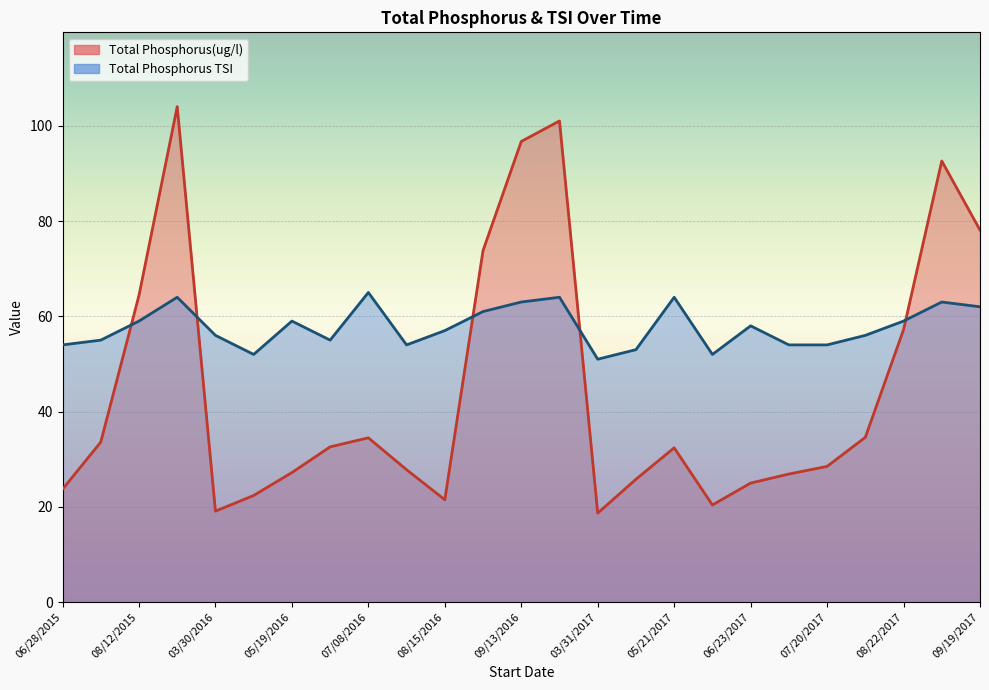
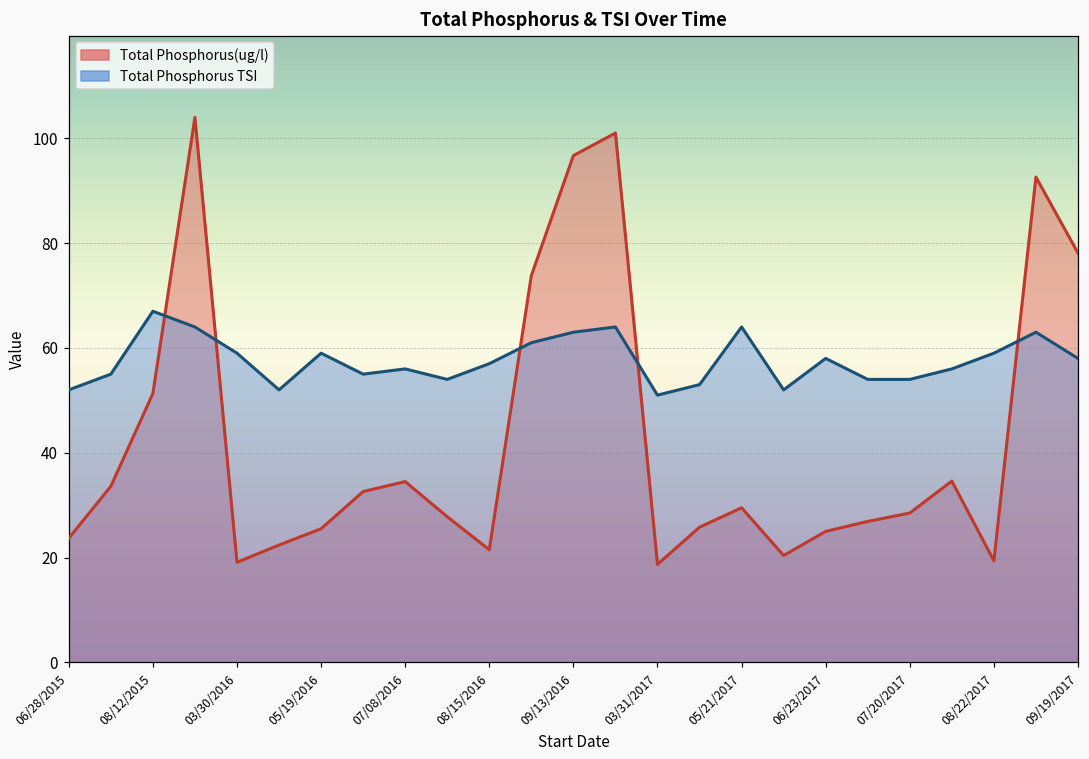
  {
    "Total Phosphorus(ug/l)": {
      "06/28/2015": 24,
-     "08/12/2015": 64,
+     "08/12/2015": 51,
      "03/30/2016": 19,
-     "05/19/2016": 27,
+     "05/19/2016": 26,
      "07/08/2016": 35,
      "08/15/2016": 22,
      "09/13/2016": 97,
      "03/31/2017": 19,
-     "05/21/2017": 32,
+     "05/21/2017": 30,
      "06/23/2017": 25,
      "07/20/2017": 29,
-     "08/22/2017": 57,
+     "08/22/2017": 19,
      "09/19/2017": 78
    },
    "Total Phosphorus TSI": {
-     "06/28/2015": 54,
-     "08/12/2015": 59,
-     "03/30/2016": 56,
+     "06/28/2015": 52,
+     "08/12/2015": 67,
+     "03/30/2016": 59,
      "05/19/2016": 59,
-     "07/08/2016": 65,
+     "07/08/2016": 56,
      "08/15/2016": 57,
      "09/13/2016": 63,
      "03/31/2017": 51,
      "05/21/2017": 64,
      "06/23/2017": 58,
      "07/20/2017": 54,
      "08/22/2017": 59,
-     "09/19/2017": 62
+     "09/19/2017": 58
    }
  }
